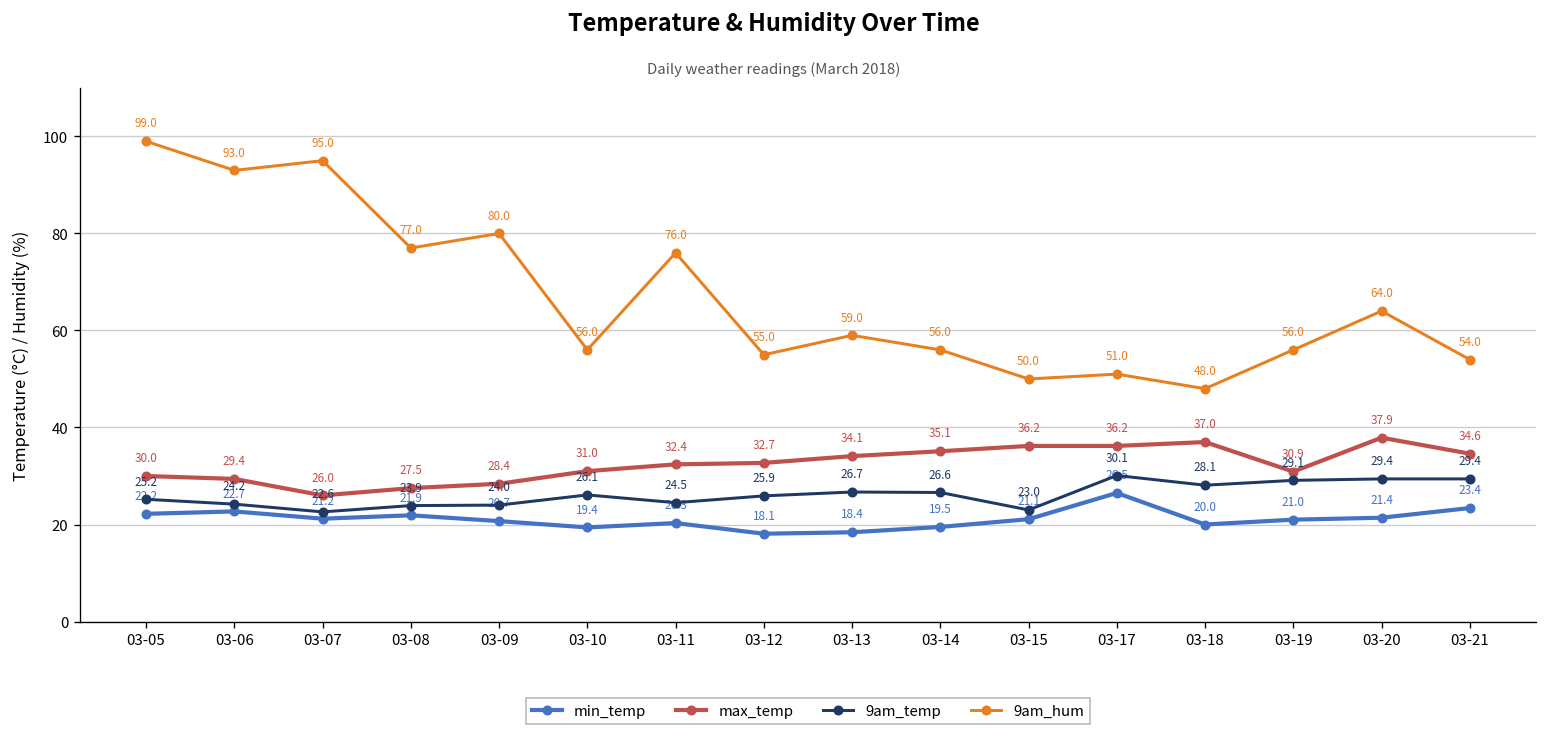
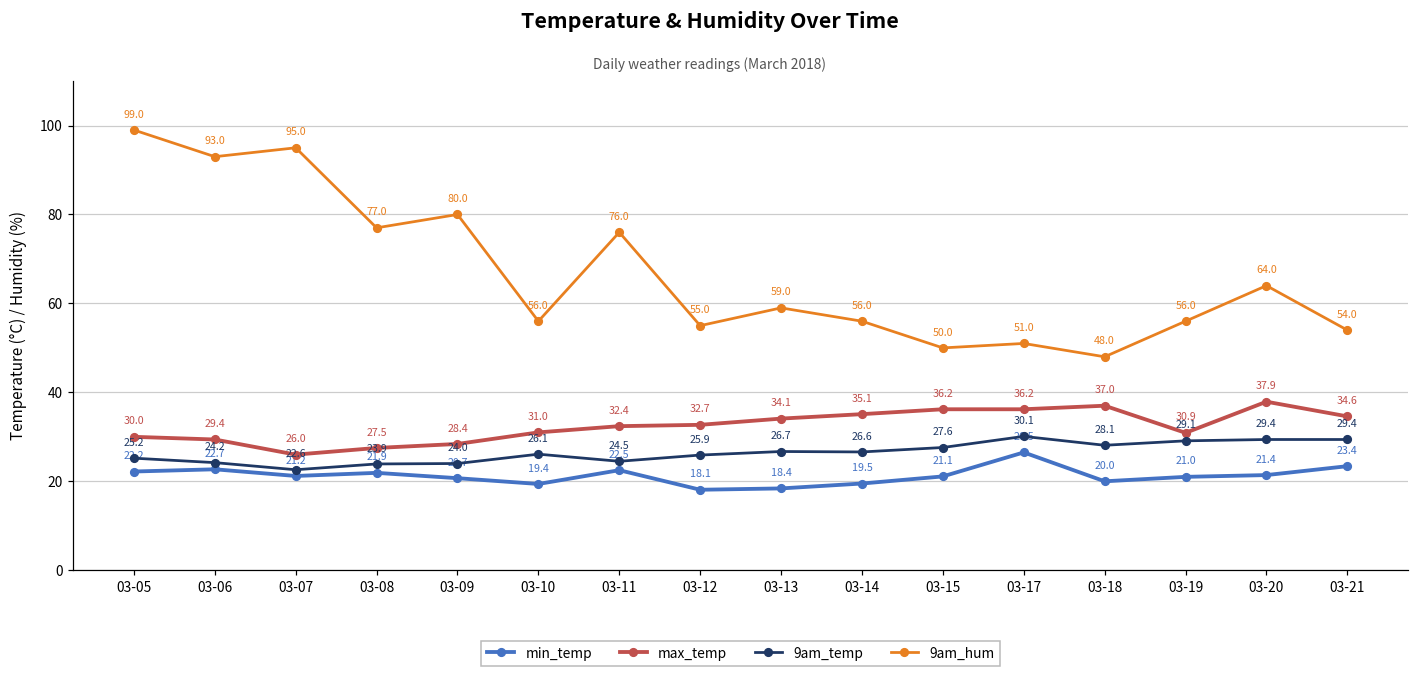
  {
    "min_temp": {
      "03-10": 19.4,
-     "03-11": 20.3,
+     "03-11": 22.5,
      "03-12": 18.1,
      "03-13": 18.4,
      "03-14": 19.5,
      "03-15": 21.1,
      "03-18": 20.0,
      "03-19": 21.0,
      "03-20": 21.4,
      "03-21": 23.4
    },
    "max_temp": {
      "03-05": 30.0,
      "03-06": 29.4,
      "03-07": 26.0,
      "03-08": 27.5,
      "03-09": 28.4,
      "03-10": 31.0,
      "03-11": 32.4,
      "03-12": 32.7,
      "03-13": 34.1,
      "03-14": 35.1,
      "03-15": 36.2,
      "03-17": 36.2,
      "03-18": 37.0,
      "03-20": 37.9,
      "03-21": 34.6
    },
    "9am_temp": {
      "03-12": 25.9,
      "03-13": 26.7,
      "03-14": 26.6,
-     "03-15": 23.0,
+     "03-15": 27.6,
      "03-17": 30.1,
      "03-18": 28.1,
      "03-20": 29.4
    },
    "9am_hum": {
      "03-05": 99.0,
      "03-06": 93.0,
      "03-07": 95.0,
      "03-08": 77.0,
      "03-09": 80.0,
      "03-10": 56.0,
      "03-11": 76.0,
      "03-12": 55.0,
      "03-13": 59.0,
      "03-14": 56.0,
      "03-15": 50.0,
      "03-17": 51.0,
      "03-18": 48.0,
      "03-19": 56.0,
      "03-20": 64.0,
      "03-21": 54.0
    }
  }
